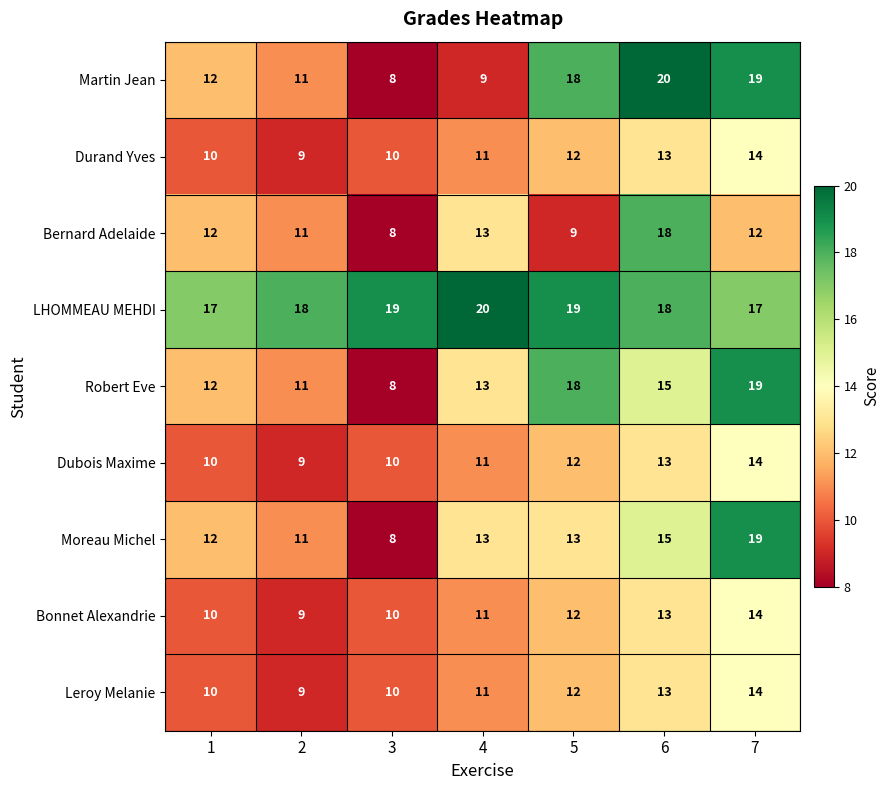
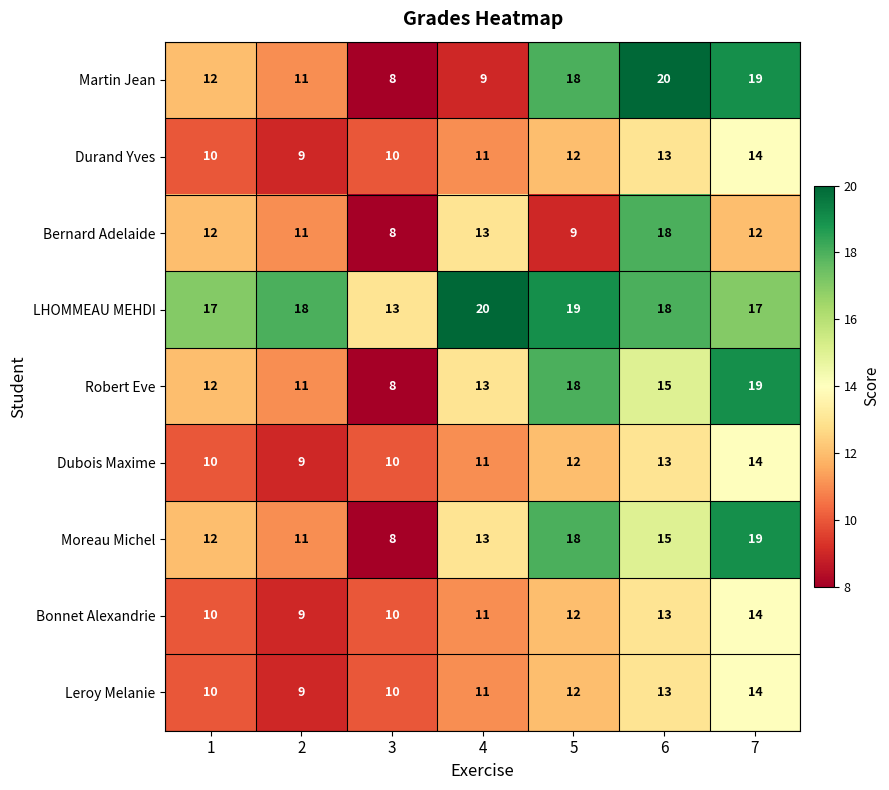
  {
    "Martin Jean": {
      "1": 12,
      "2": 11,
      "3": 8,
      "4": 9,
      "5": 18,
      "6": 20,
      "7": 19
    },
    "Durand Yves": {
      "1": 10,
      "2": 9,
      "3": 10,
      "4": 11,
      "5": 12,
      "6": 13,
      "7": 14
    },
    "Bernard Adelaide": {
      "1": 12,
      "2": 11,
      "3": 8,
      "4": 13,
      "5": 9,
      "6": 18,
      "7": 12
    },
    "LHOMMEAU MEHDI": {
      "1": 17,
      "2": 18,
-     "3": 19,
+     "3": 13,
      "4": 20,
      "5": 19,
      "6": 18,
      "7": 17
    },
    "Robert Eve": {
      "1": 12,
      "2": 11,
      "3": 8,
      "4": 13,
      "5": 18,
      "6": 15,
      "7": 19
    },
    "Dubois Maxime": {
      "1": 10,
      "2": 9,
      "3": 10,
      "4": 11,
      "5": 12,
      "6": 13,
      "7": 14
    },
    "Moreau Michel": {
      "1": 12,
      "2": 11,
      "3": 8,
      "4": 13,
-     "5": 13,
+     "5": 18,
      "6": 15,
      "7": 19
    },
    "Bonnet Alexandrie": {
      "1": 10,
      "2": 9,
      "3": 10,
      "4": 11,
      "5": 12,
      "6": 13,
      "7": 14
    },
    "Leroy Melanie": {
      "1": 10,
      "2": 9,
      "3": 10,
      "4": 11,
      "5": 12,
      "6": 13,
      "7": 14
    }
  }
